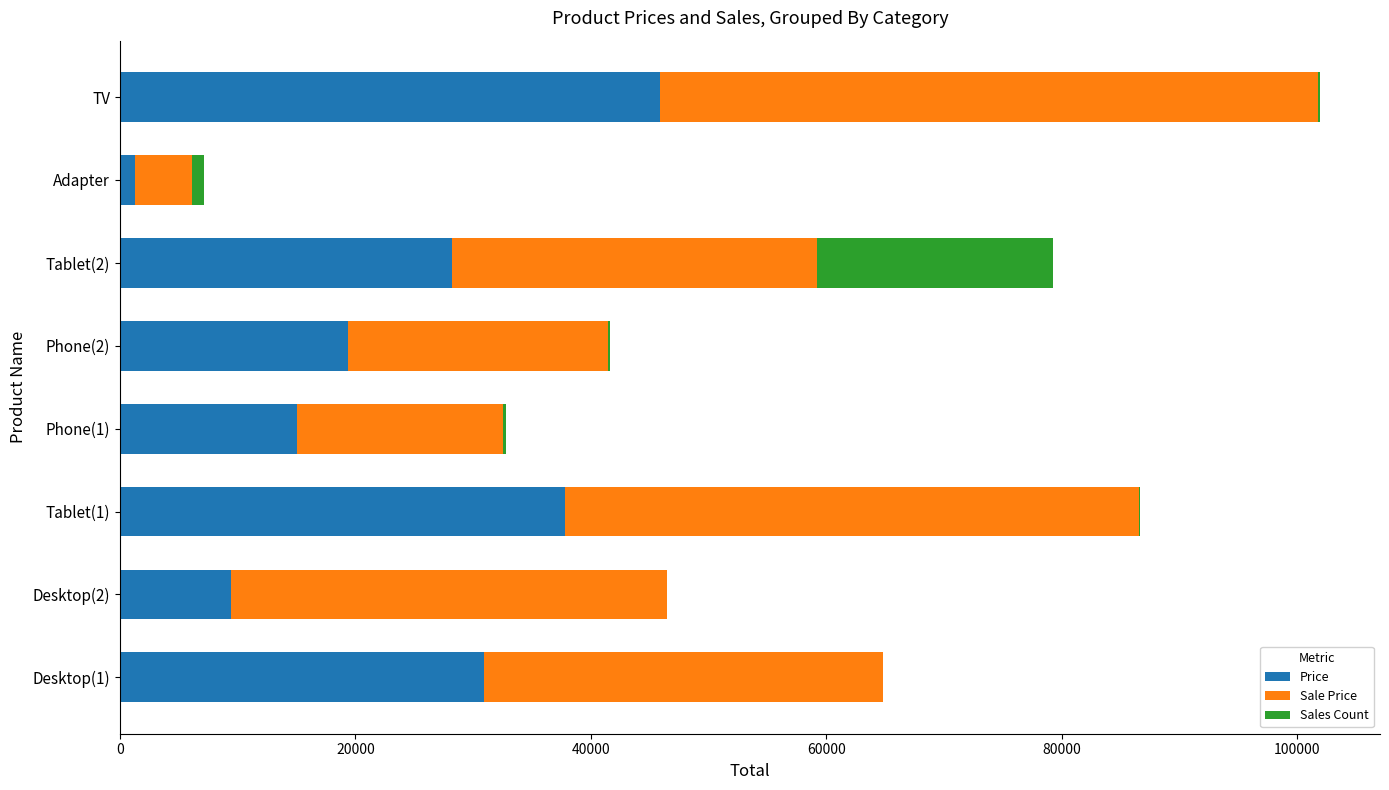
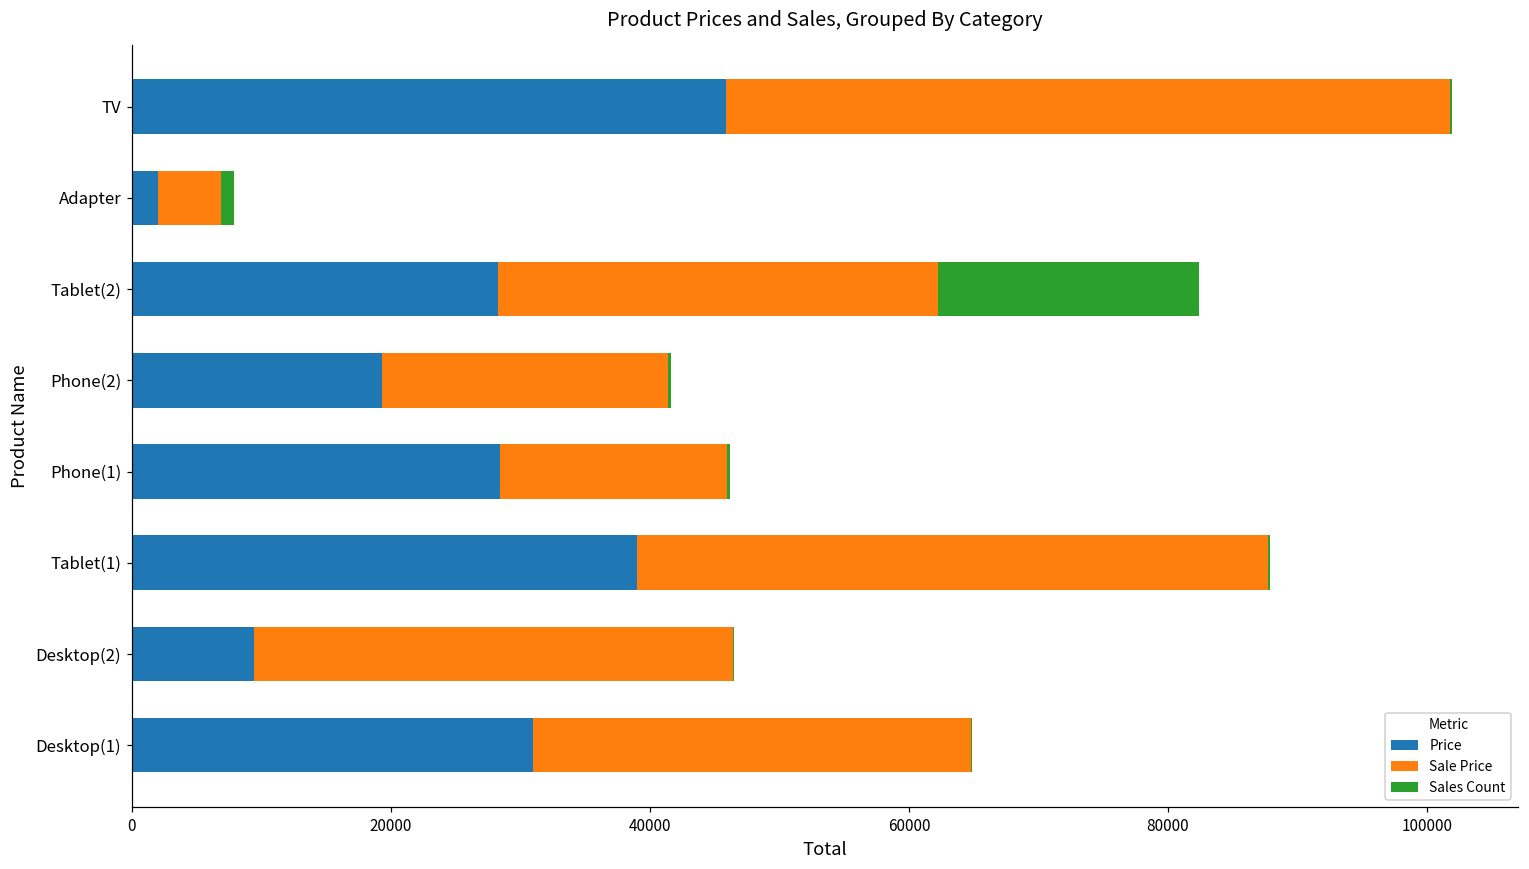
  {
    "Price": {
      "TV": 45900,
-     "Adapter": 1300,
+     "Adapter": 2000,
      "Tablet(2)": 28200,
      "Phone(2)": 19300,
-     "Phone(1)": 15000,
-     "Tablet(1)": 37800,
+     "Phone(1)": 28500,
+     "Tablet(1)": 39000,
      "Desktop(2)": 9400,
      "Desktop(1)": 30900
    },
    "Sale Price": {
      "TV": 55900,
      "Adapter": 4900,
-     "Tablet(2)": 31000,
+     "Tablet(2)": 34000,
      "Phone(2)": 22100,
      "Phone(1)": 17500,
      "Tablet(1)": 48700,
      "Desktop(2)": 37000,
      "Desktop(1)": 33900
    },
    "Sales Count": {
      "Adapter": 1000,
      "Tablet(2)": 20100,
      "Phone(1)": 300
    }
  }
